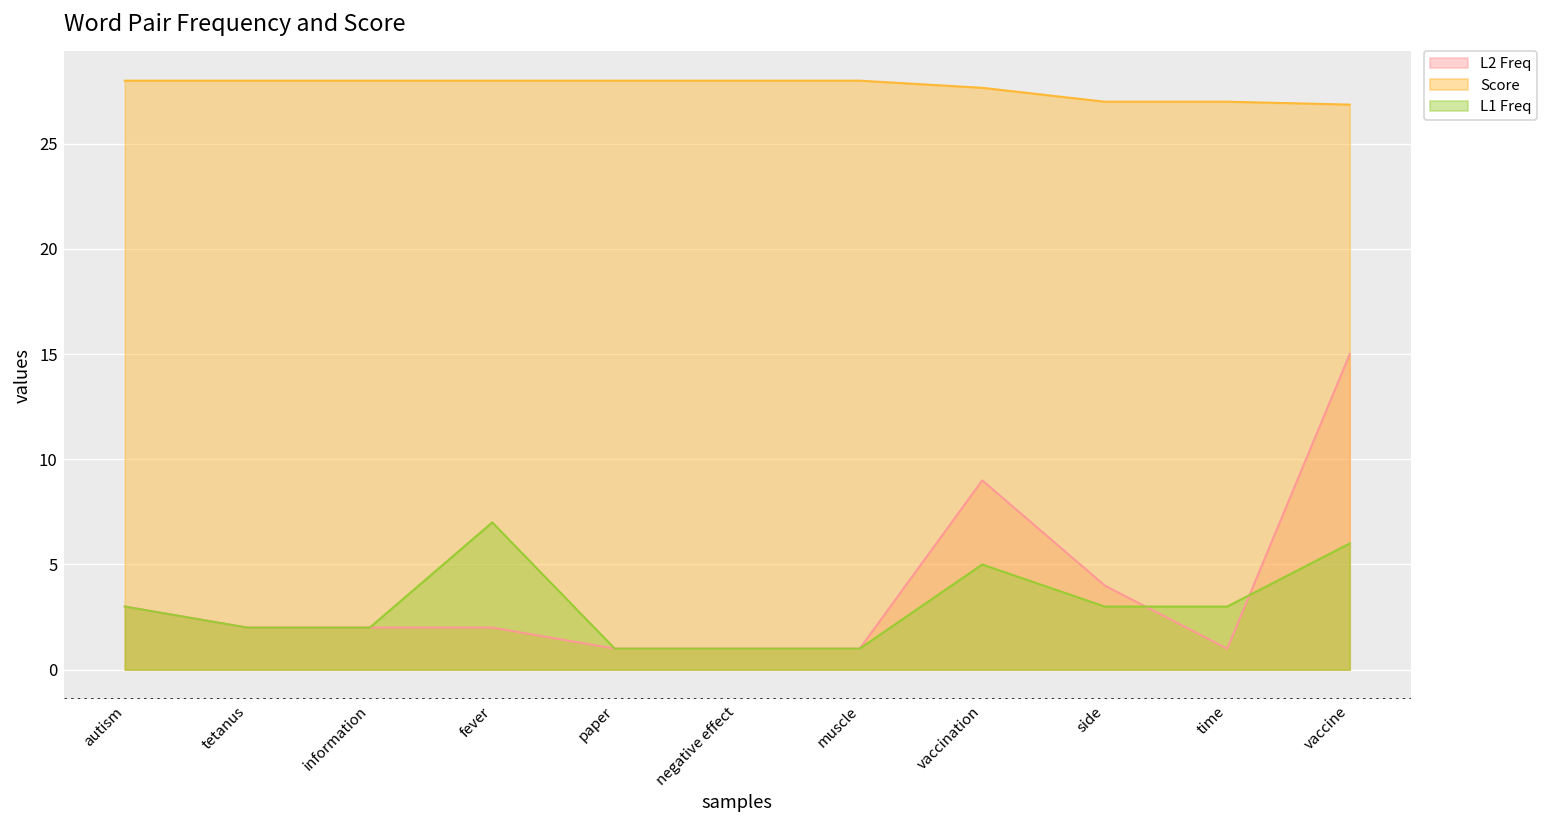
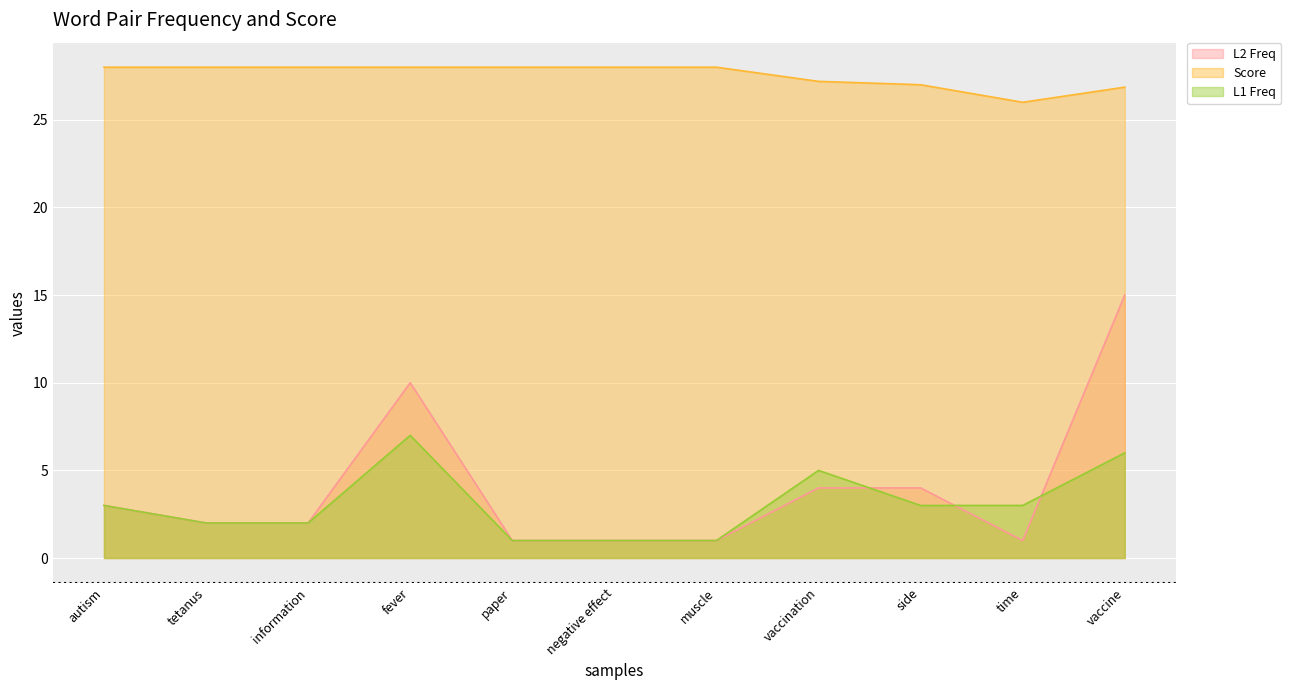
  {
    "L2 Freq": {
-     "fever": 2,
-     "vaccination": 9,
+     "fever": 10,
+     "vaccination": 4,
      "side": 4,
      "time": 1,
      "vaccine": 15
    },
    "Score": {
      "autism": 28.0,
      "tetanus": 28.0,
      "information": 28.0,
      "fever": 28.0,
      "paper": 28.0,
      "negative effect": 28.0,
      "muscle": 28.0,
-     "vaccination": 27.7,
+     "vaccination": 27.2,
      "side": 27.0,
-     "time": 27,
+     "time": 26,
      "vaccine": 26.9
    },
    "L1 Freq": {
      "fever": 7.0,
      "vaccination": 5.0,
      "side": 3.0,
      "time": 3.0,
      "vaccine": 6.0
    }
  }
